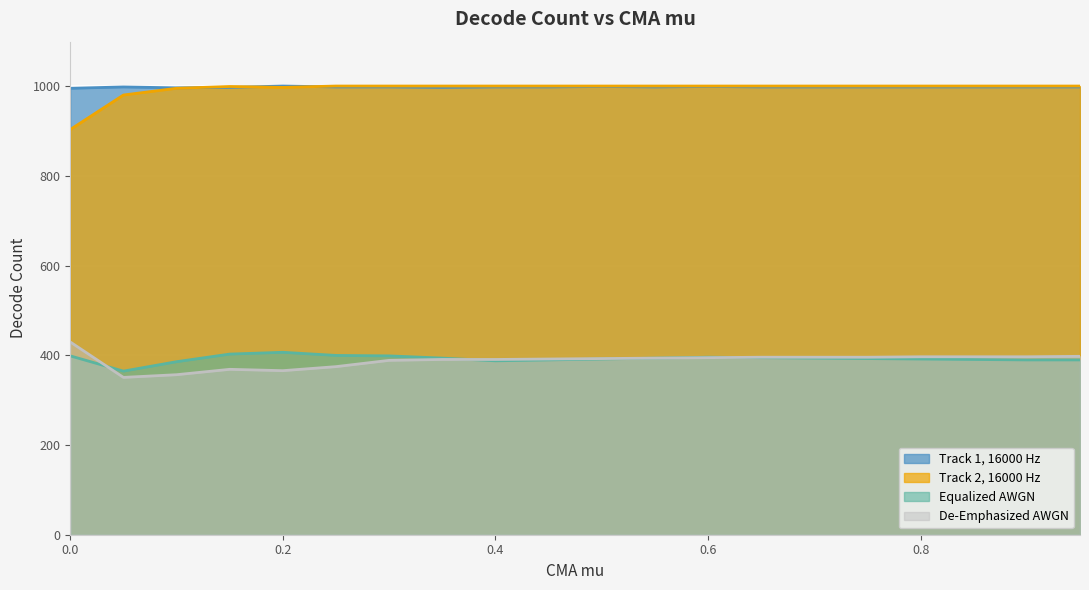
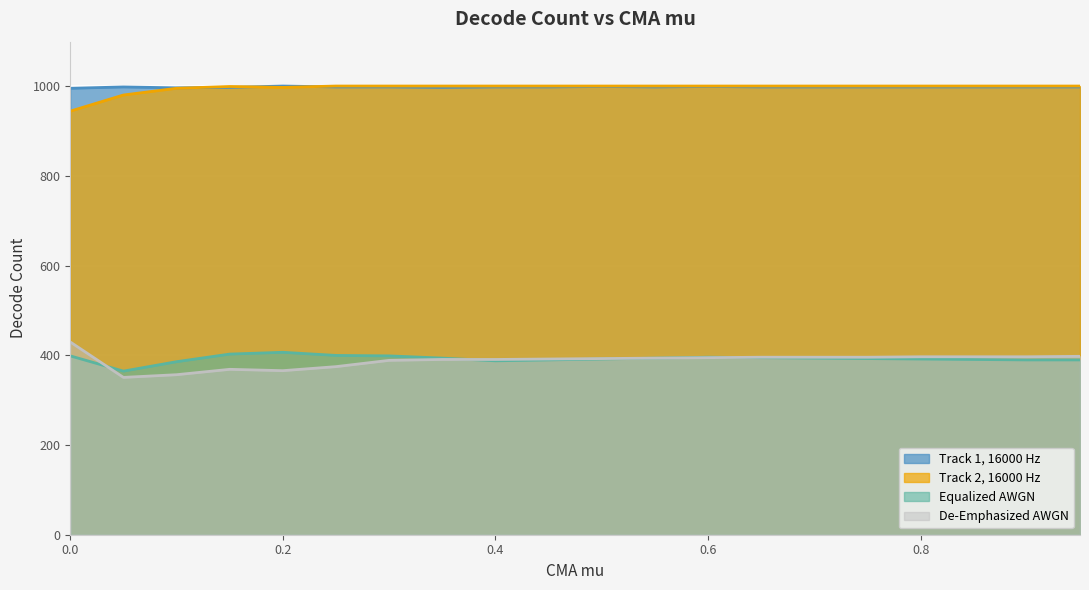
  {
    "Track 2, 16000 Hz": {
-     "0.0": 900
+     "0.0": 950
    },
    "De-Emphasized AWGN": {
      "0.0": 430,
      "0.2": 370
    }
  }
